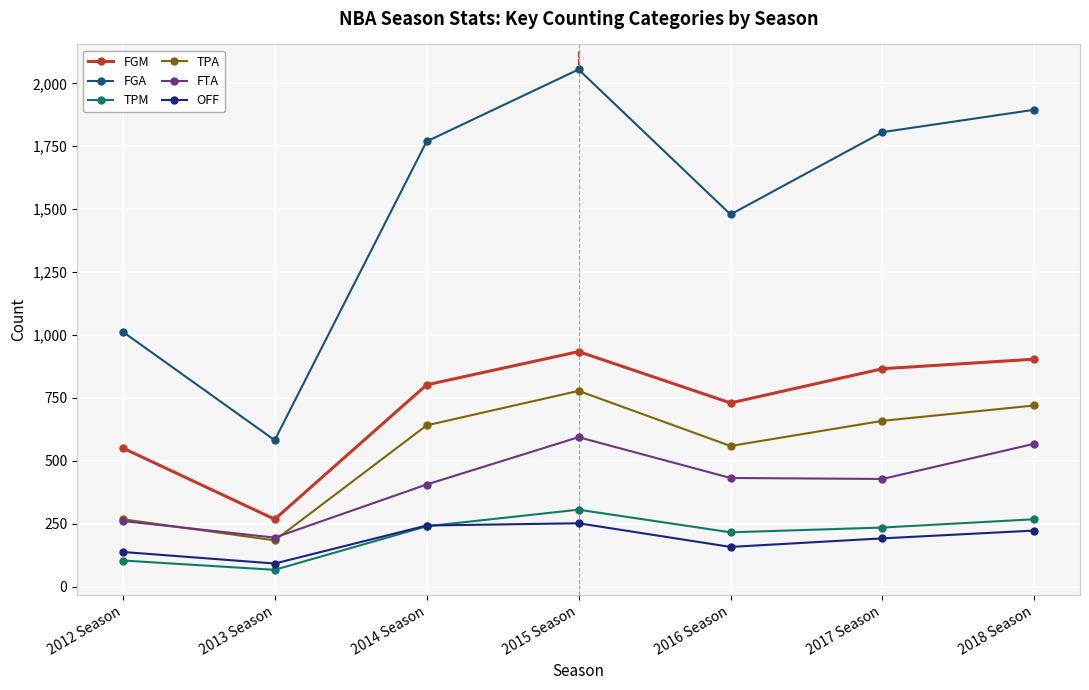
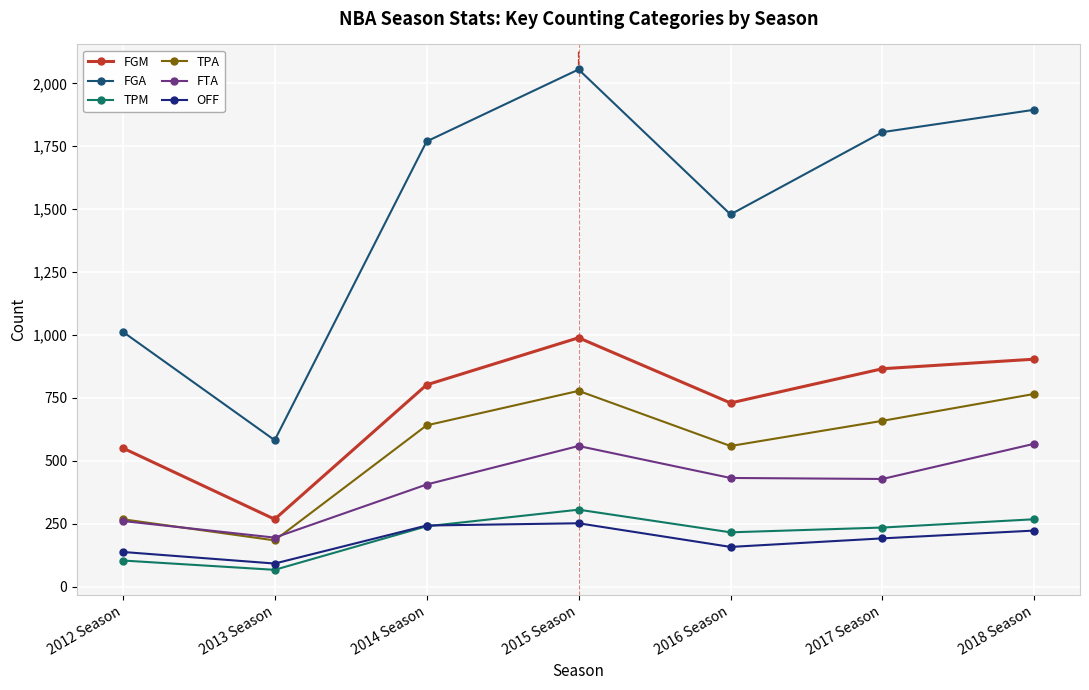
  {
    "FGM": {
      "2012 Season": 550,
      "2013 Season": 270,
      "2014 Season": 800,
-     "2015 Season": 930,
+     "2015 Season": 990,
      "2016 Season": 730,
      "2017 Season": 870,
      "2018 Season": 900
    },
    "TPA": {
      "2013 Season": 180,
      "2014 Season": 640,
      "2015 Season": 780,
      "2016 Season": 560,
      "2017 Season": 660,
-     "2018 Season": 720
+     "2018 Season": 770
    },
    "FTA": {
      "2013 Season": 200,
      "2014 Season": 410,
-     "2015 Season": 590,
+     "2015 Season": 560,
      "2016 Season": 430,
      "2017 Season": 430,
      "2018 Season": 570
    }
  }
